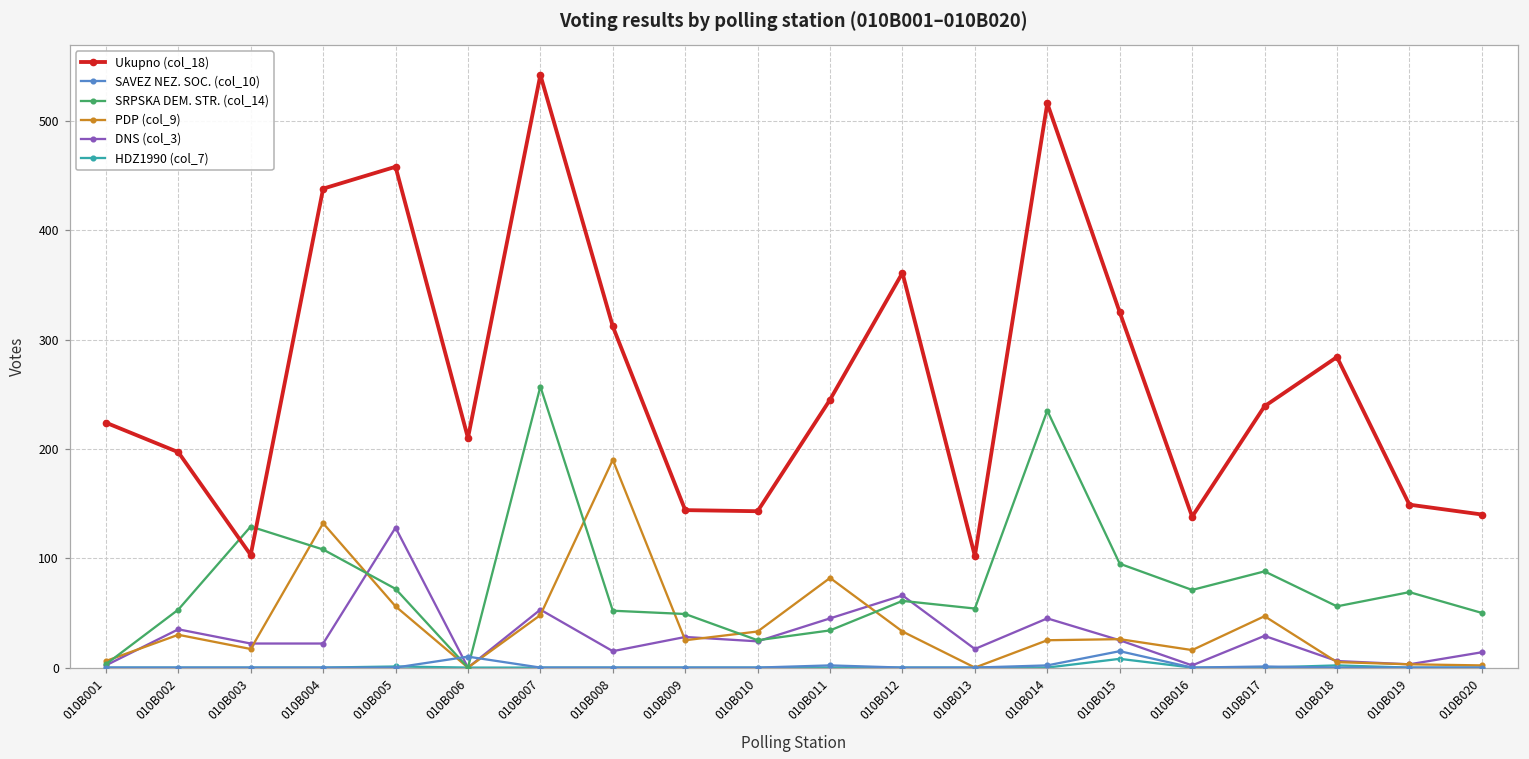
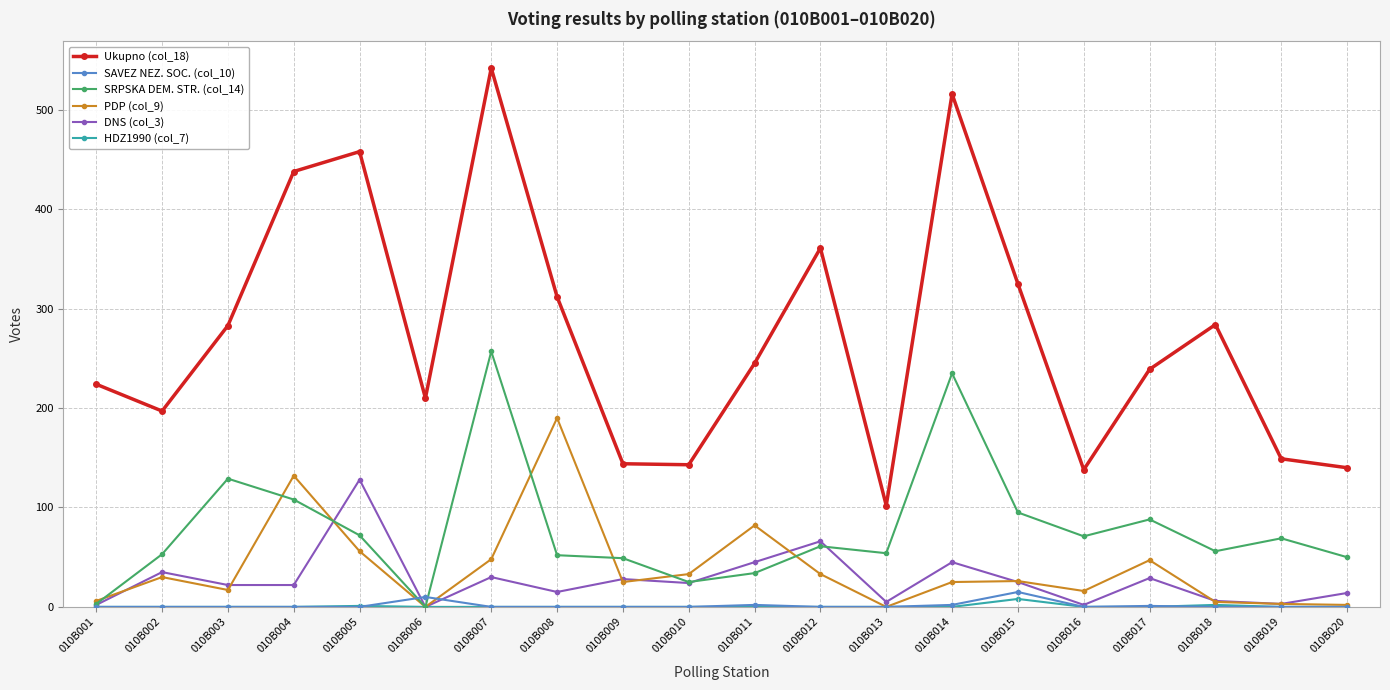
  {
    "Ukupno (col_18)": {
      "010B001": 220,
      "010B002": 200,
-     "010B003": 100,
+     "010B003": 280,
      "010B004": 440,
      "010B005": 460,
      "010B006": 210,
      "010B007": 540,
      "010B008": 310,
      "010B009": 140,
      "010B010": 140,
      "010B011": 250,
      "010B012": 360,
      "010B013": 100,
      "010B014": 520,
      "010B015": 330,
      "010B016": 140,
      "010B017": 240,
      "010B018": 280,
      "010B019": 150,
      "010B020": 140
    },
    "SRPSKA DEM. STR. (col_14)": {
      "010B002": 50,
      "010B003": 130,
      "010B004": 110,
      "010B005": 70,
      "010B007": 260,
      "010B008": 50,
      "010B009": 50,
      "010B011": 30,
      "010B012": 60,
      "010B013": 50,
      "010B014": 240,
      "010B015": 100,
      "010B016": 70,
      "010B017": 90,
      "010B018": 60,
      "010B019": 70,
      "010B020": 50
    },
    "PDP (col_9)": {
      "010B001": 10,
      "010B002": 30,
      "010B003": 20,
      "010B004": 130,
      "010B005": 60,
      "010B007": 50,
      "010B008": 190,
      "010B009": 30,
      "010B010": 30,
      "010B011": 80,
      "010B012": 30,
      "010B014": 30,
      "010B016": 20,
      "010B017": 50
    },
    "DNS (col_3)": {
      "010B002": 40,
      "010B003": 20,
      "010B004": 20,
      "010B005": 130,
-     "010B007": 50,
+     "010B007": 30,
      "010B008": 20,
      "010B009": 30,
      "010B011": 50,
      "010B012": 70,
-     "010B013": 20,
+     "010B013": 10,
      "010B014": 50,
      "010B017": 30,
      "010B020": 10
    }
  }
